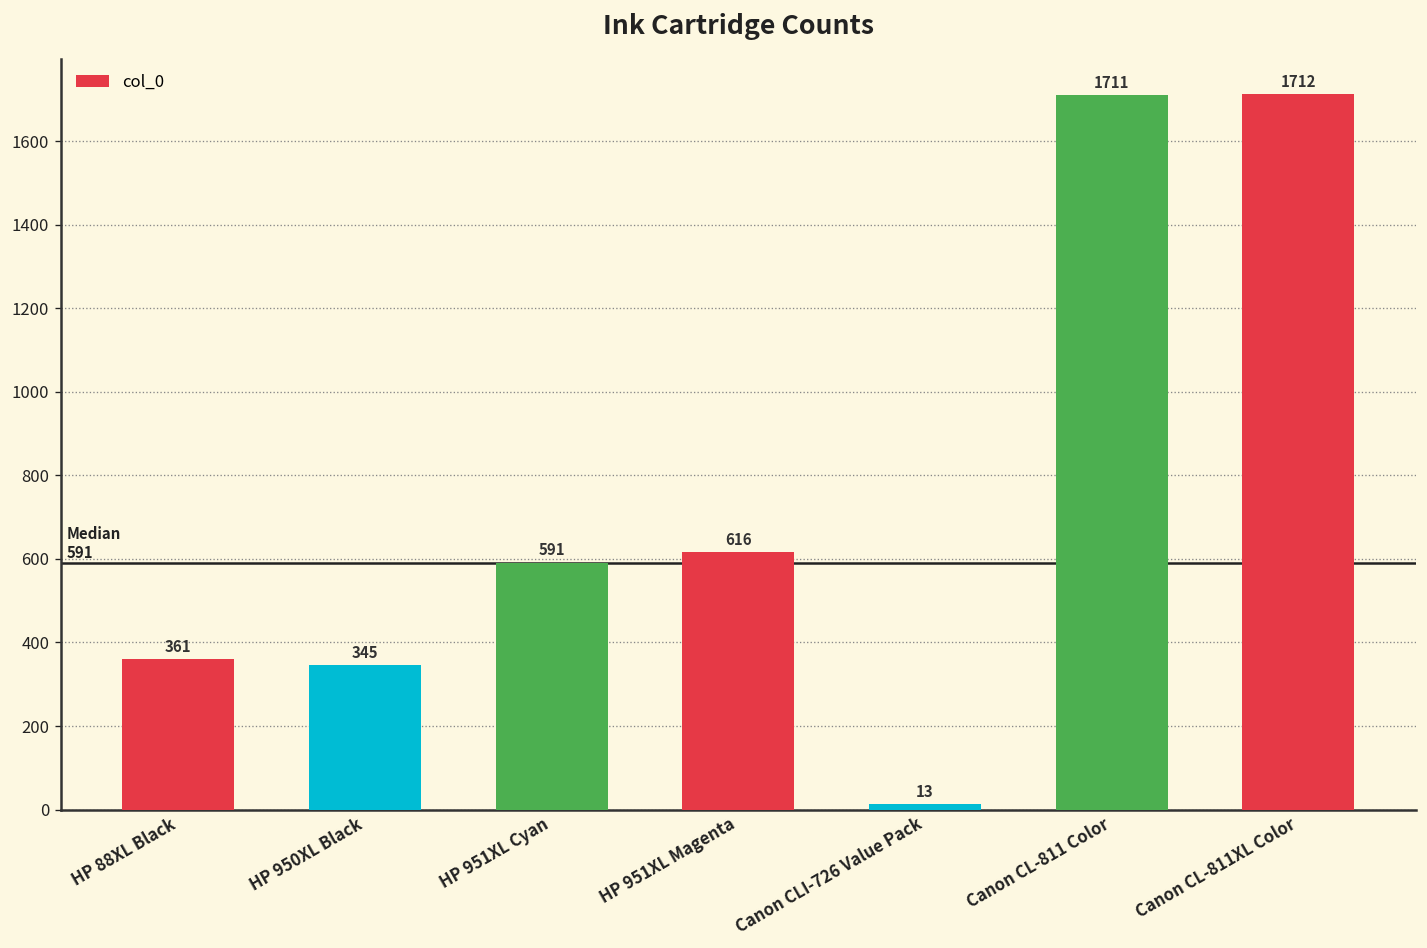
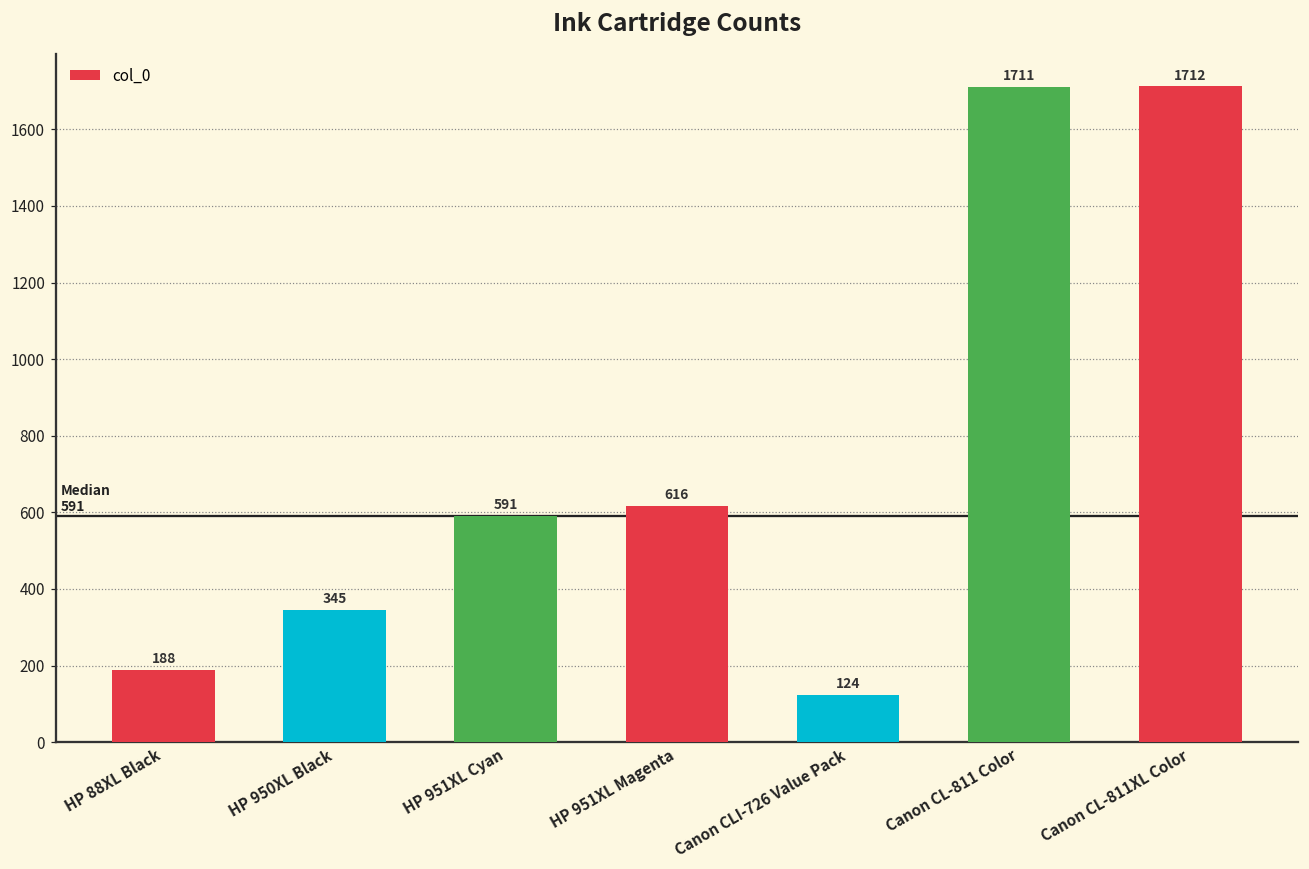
  {
-   "HP 88XL Black": 361,
+   "HP 88XL Black": 188,
    "HP 950XL Black": 345,
    "HP 951XL Cyan": 591,
    "HP 951XL Magenta": 616,
-   "Canon CLI-726 Value Pack": 13,
+   "Canon CLI-726 Value Pack": 124,
    "Canon CL-811 Color": 1711,
    "Canon CL-811XL Color": 1712
  }
